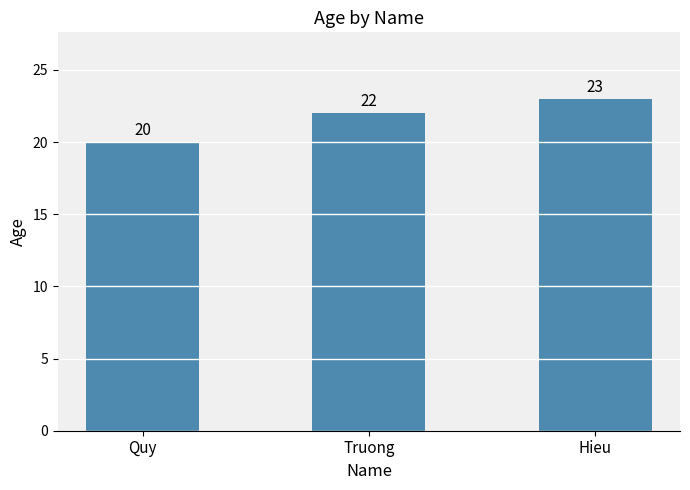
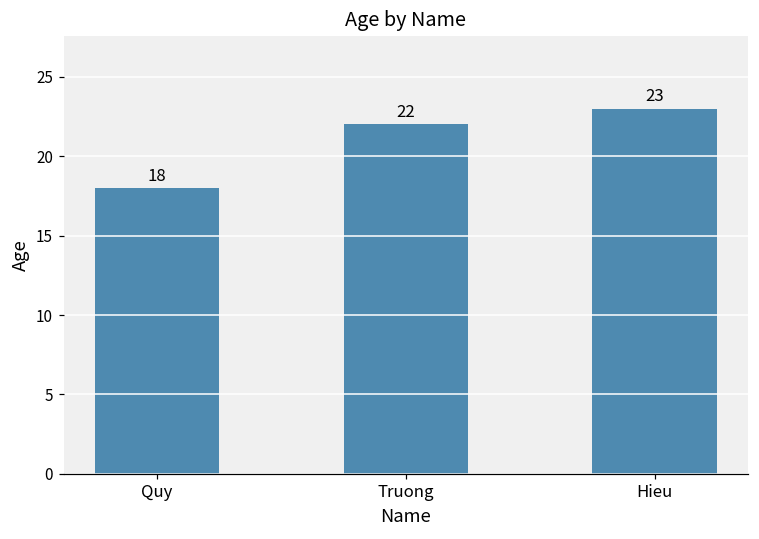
  {
-   "Quy": 20,
+   "Quy": 18,
    "Truong": 22,
    "Hieu": 23
  }
